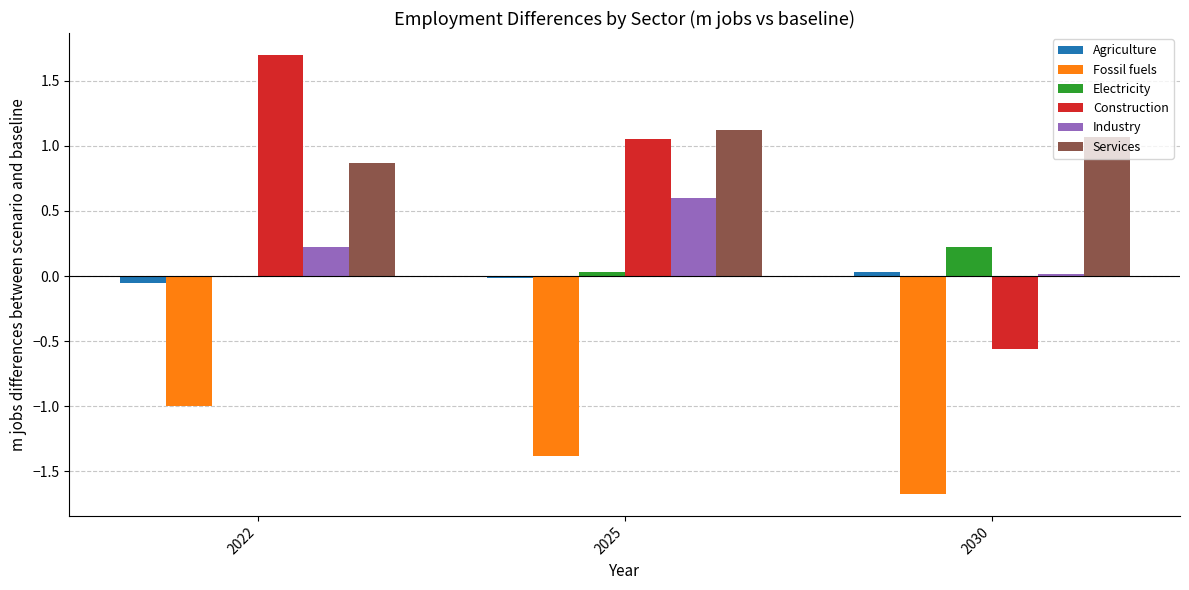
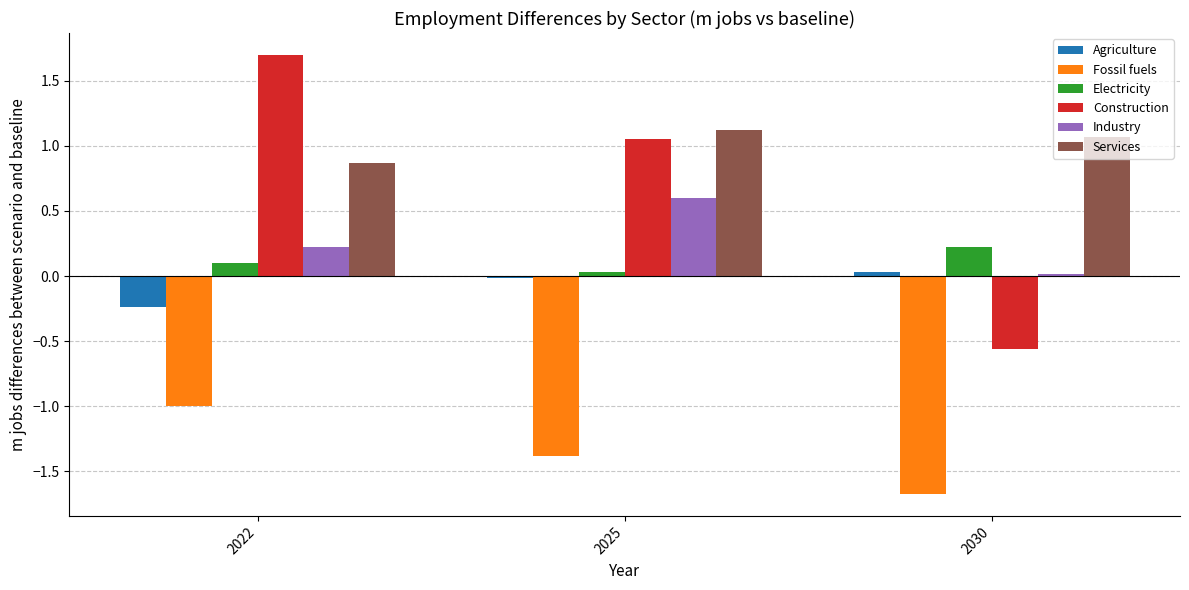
  {
    "Agriculture": {
-     "2022": -0.05,
+     "2022": -0.23,
      "2030": 0.03
    },
    "Fossil fuels": {
      "2022": -1.00,
      "2025": -1.38,
      "2030": -1.67
    },
    "Electricity": {
-     "2022": 0.00,
+     "2022": 0.10,
      "2025": 0.03,
      "2030": 0.23
    },
    "Construction": {
      "2022": 1.70,
      "2025": 1.06,
      "2030": -0.56
    },
    "Industry": {
      "2022": 0.22,
      "2025": 0.60
    },
    "Services": {
      "2022": 0.86,
      "2025": 1.12
    }
  }
